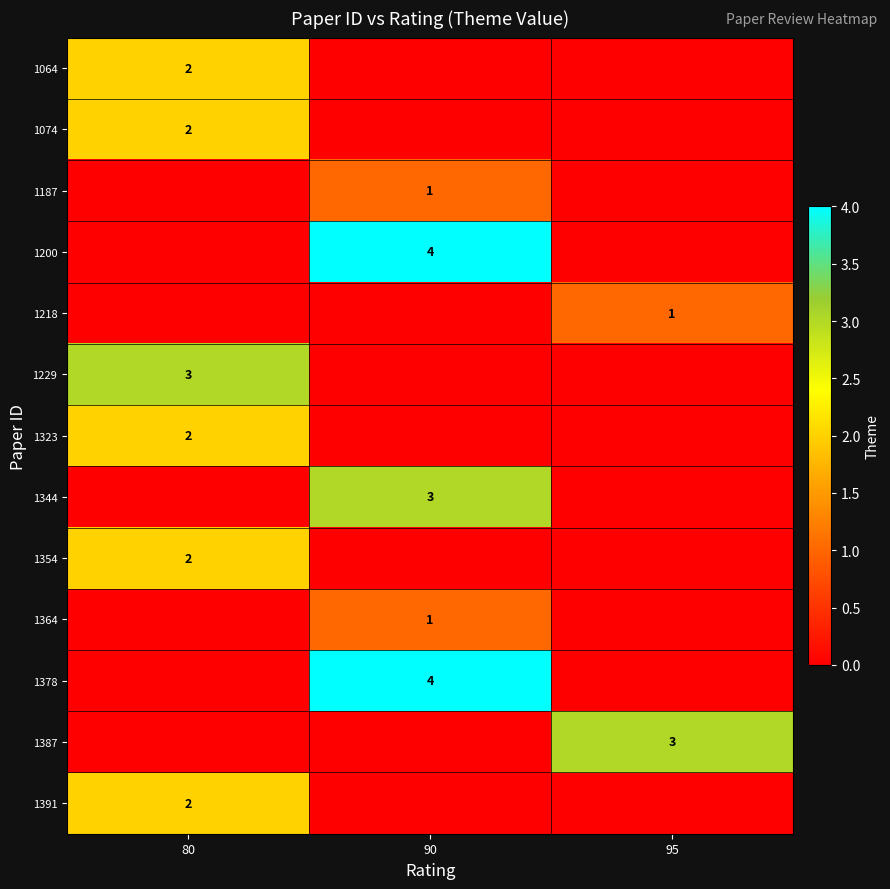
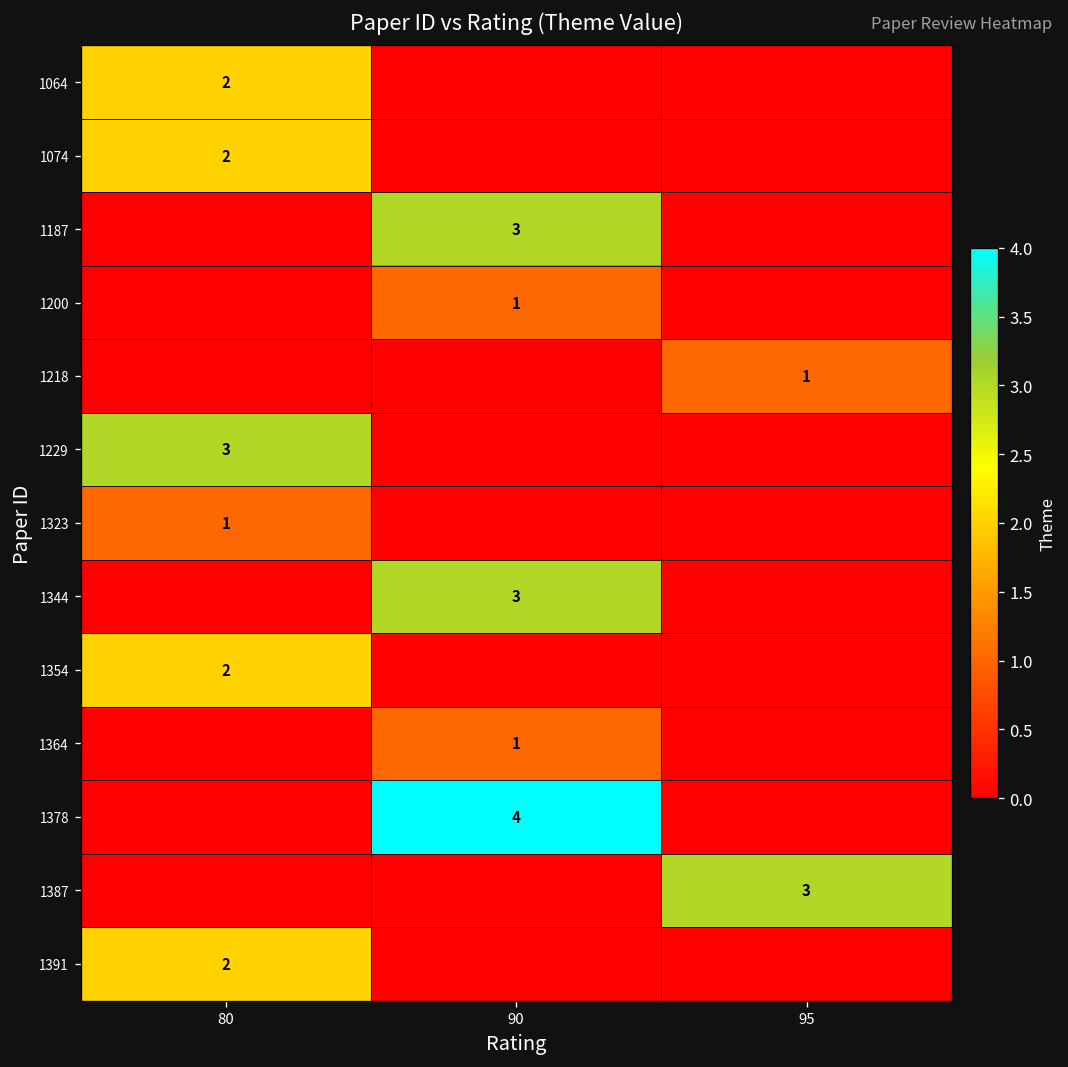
  {
    "1064": {
      "80": 2
    },
    "1074": {
      "80": 2
    },
    "1187": {
-     "90": 1
+     "90": 3
    },
    "1200": {
-     "90": 4
+     "90": 1
    },
    "1218": {
      "95": 1
    },
    "1229": {
      "80": 3
    },
    "1323": {
-     "80": 2
+     "80": 1
    },
    "1344": {
      "90": 3
    },
    "1354": {
      "80": 2
    },
    "1364": {
      "90": 1
    },
    "1378": {
      "90": 4
    },
    "1387": {
      "95": 3
    },
    "1391": {
      "80": 2
    }
  }
